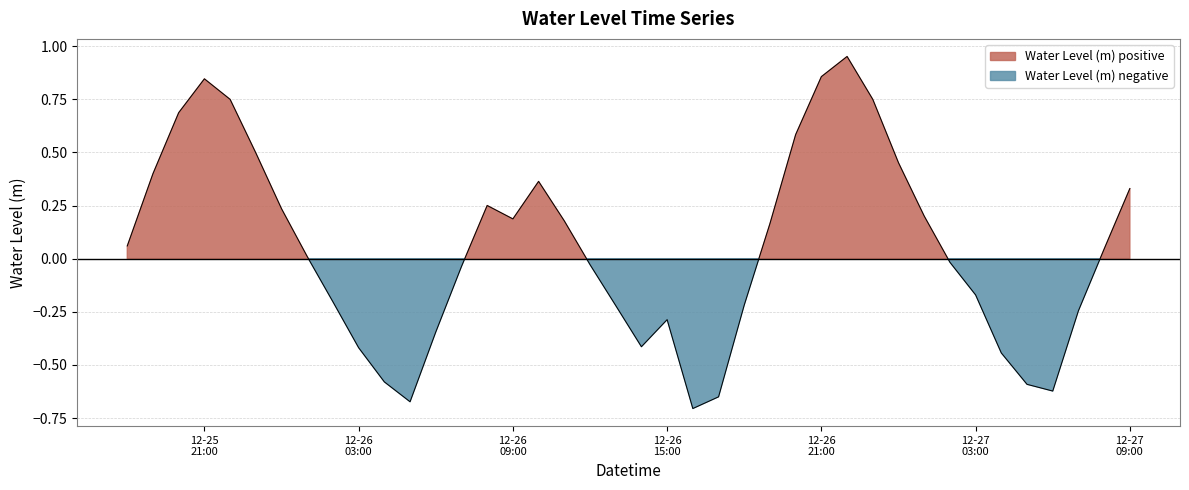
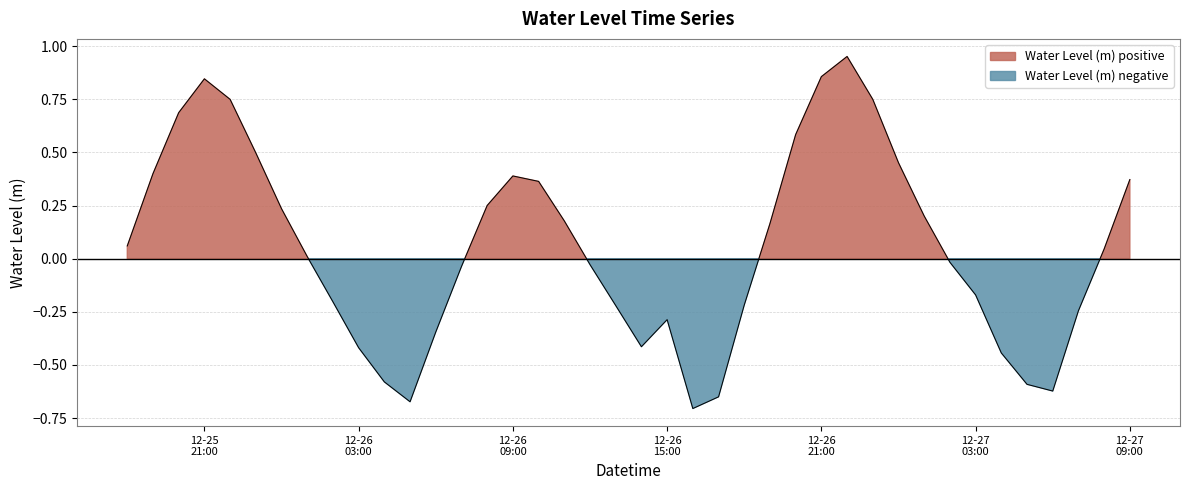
  {
    "12-25 21:00": 0.85,
    "12-26 03:00": -0.42,
-   "12-26 09:00": 0.19,
+   "12-26 09:00": 0.39,
    "12-26 15:00": -0.29,
    "12-26 21:00": 0.86,
    "12-27 03:00": -0.17,
-   "12-27 09:00": 0.33
+   "12-27 09:00": 0.37
  }
